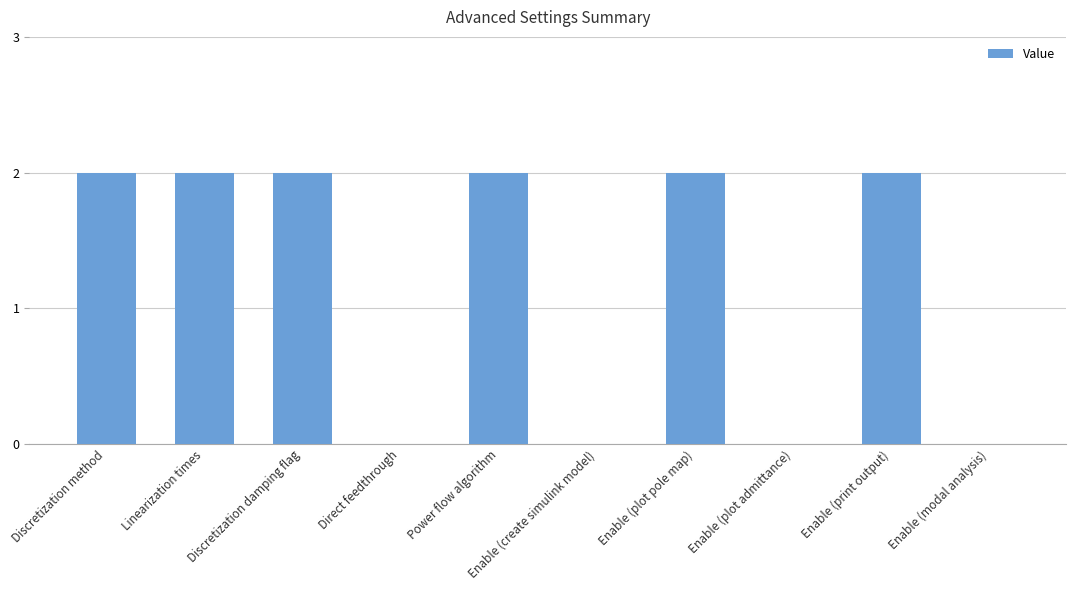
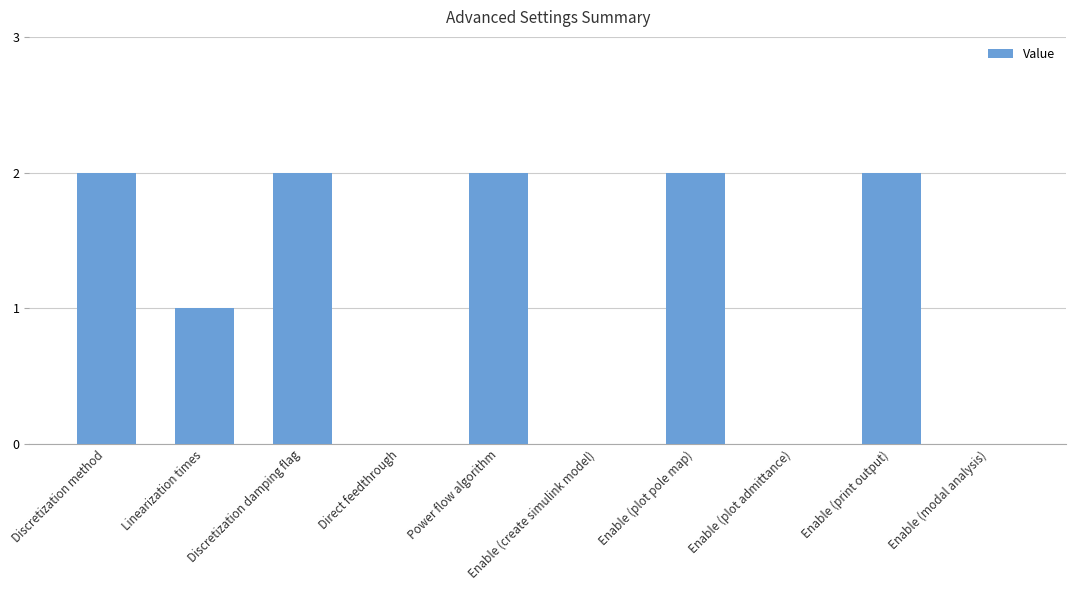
  {
    "Discretization method": 2,
-   "Linearization times": 2,
+   "Linearization times": 1,
    "Discretization damping flag": 2,
    "Direct feedthrough": 0,
    "Power flow algorithm": 2,
    "Enable (create simulink model)": 0,
    "Enable (plot pole map)": 2,
    "Enable (plot admittance)": 0,
    "Enable (print output)": 2,
    "Enable (modal analysis)": 0
  }
